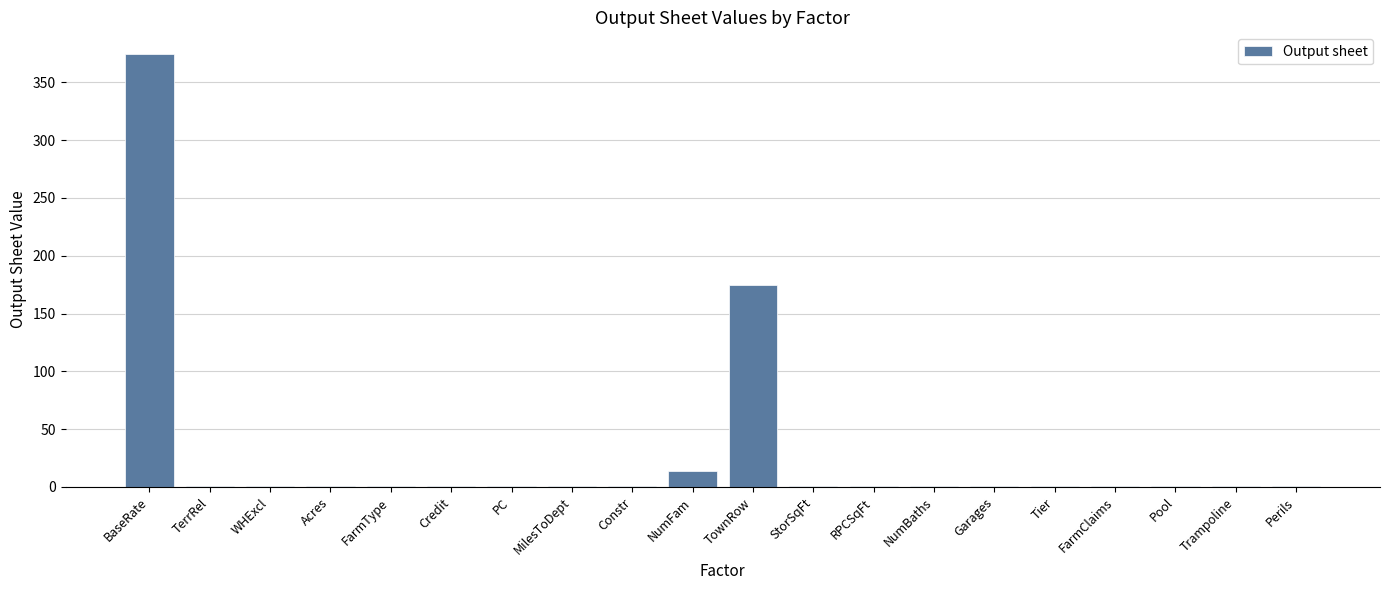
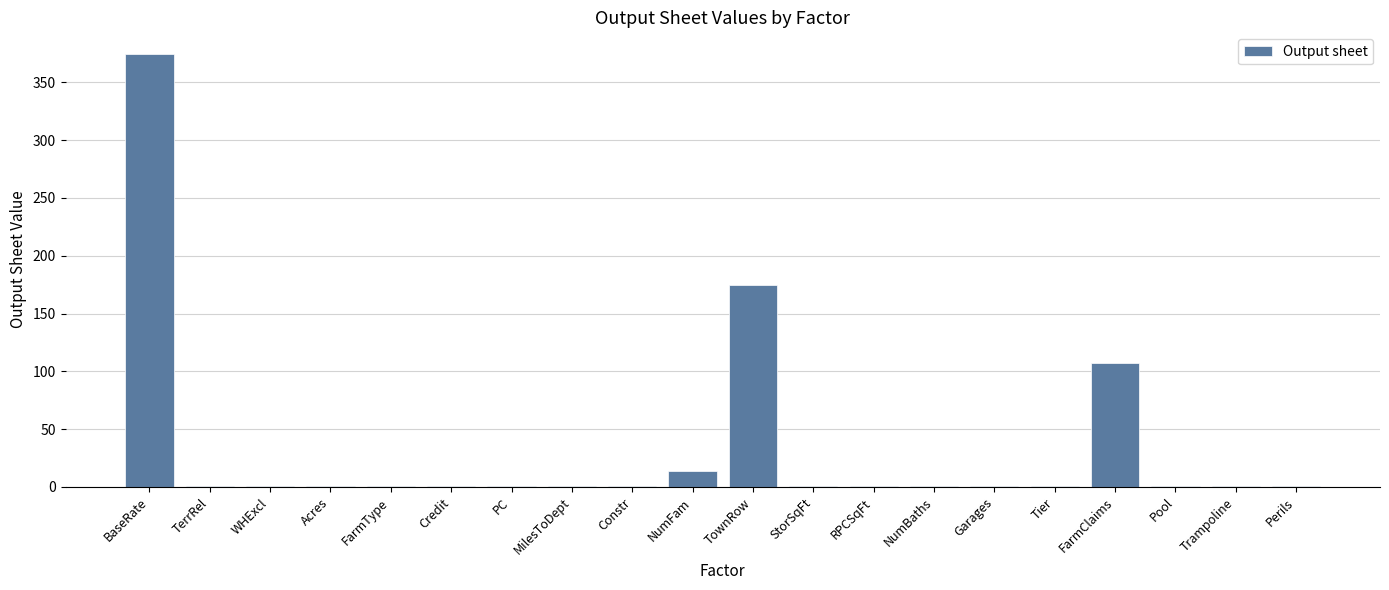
  {
    "BaseRate": 374,
    "NumFam": 14,
    "TownRow": 175,
-   "FarmClaims": 1
+   "FarmClaims": 108
  }
